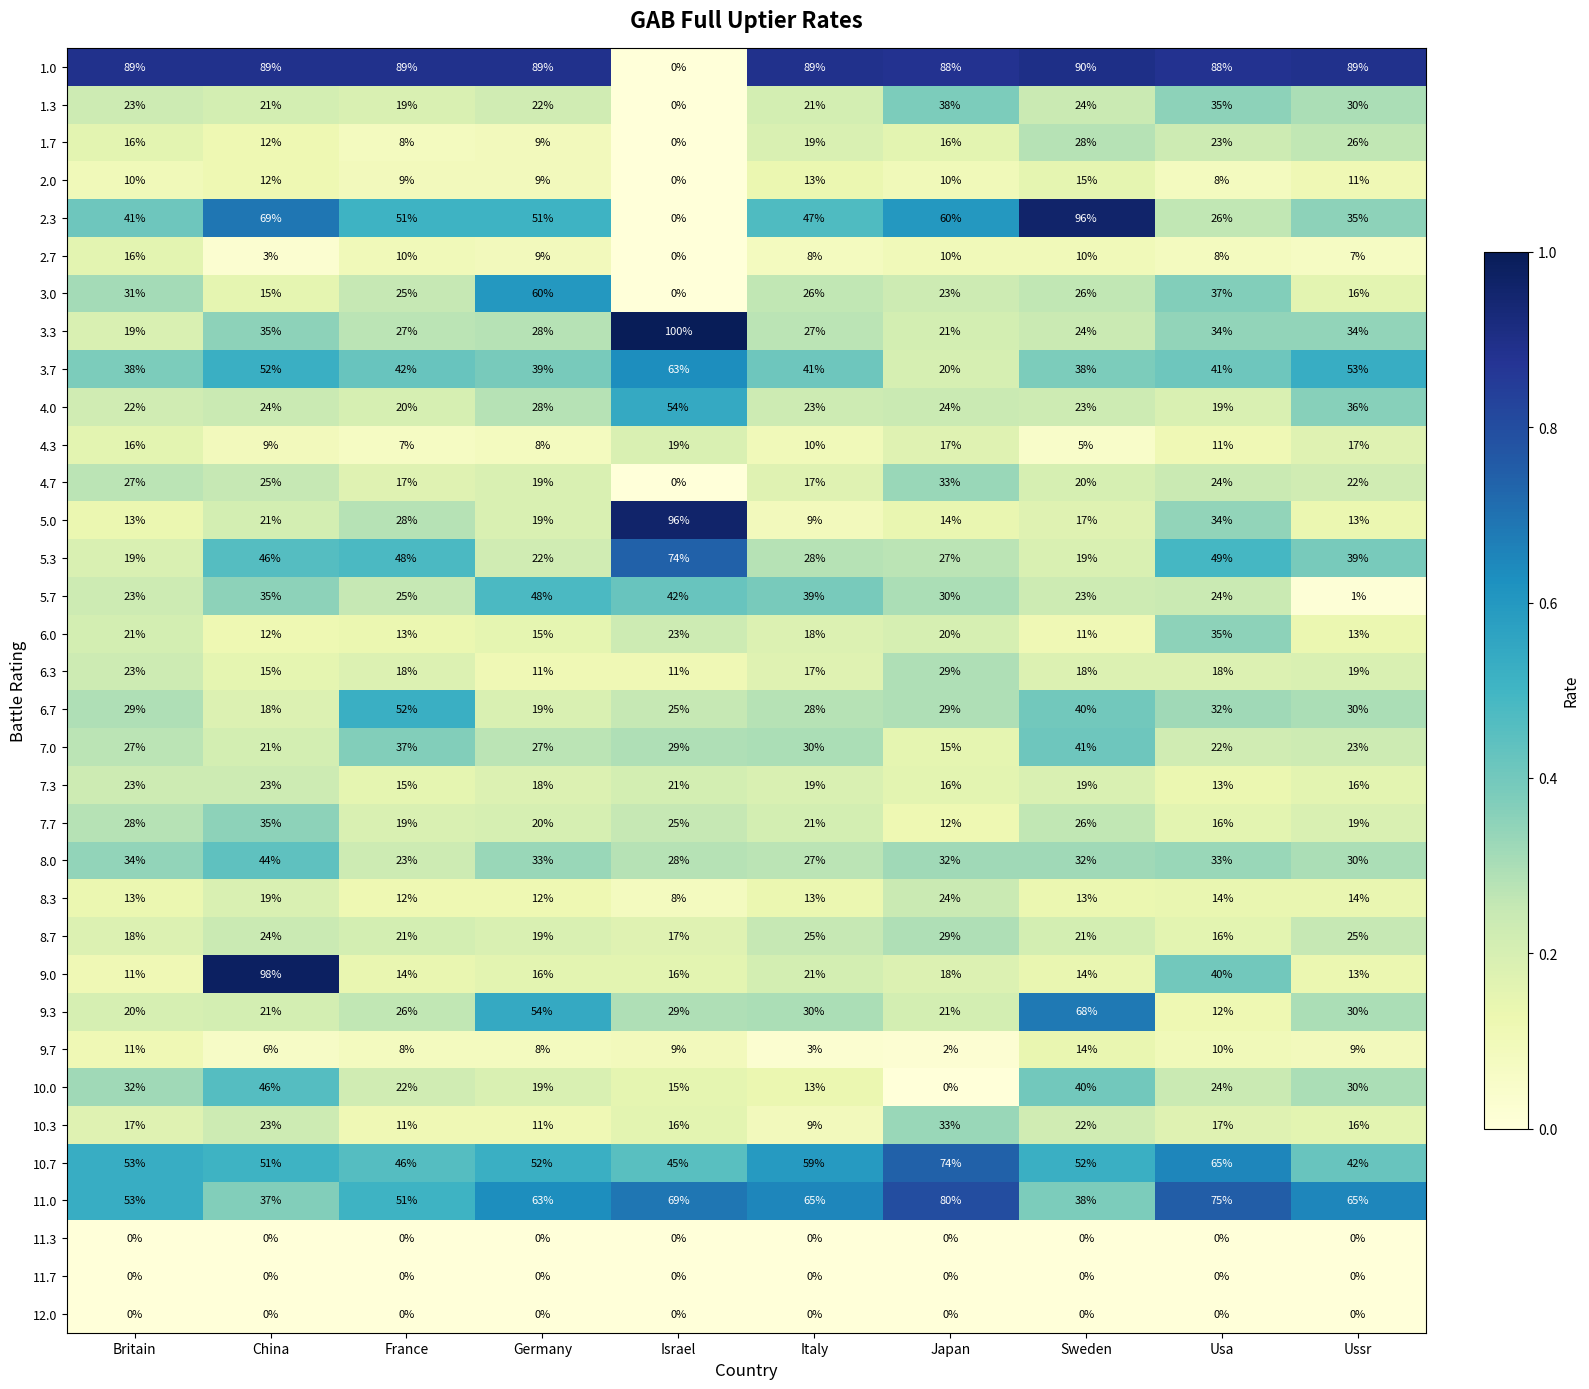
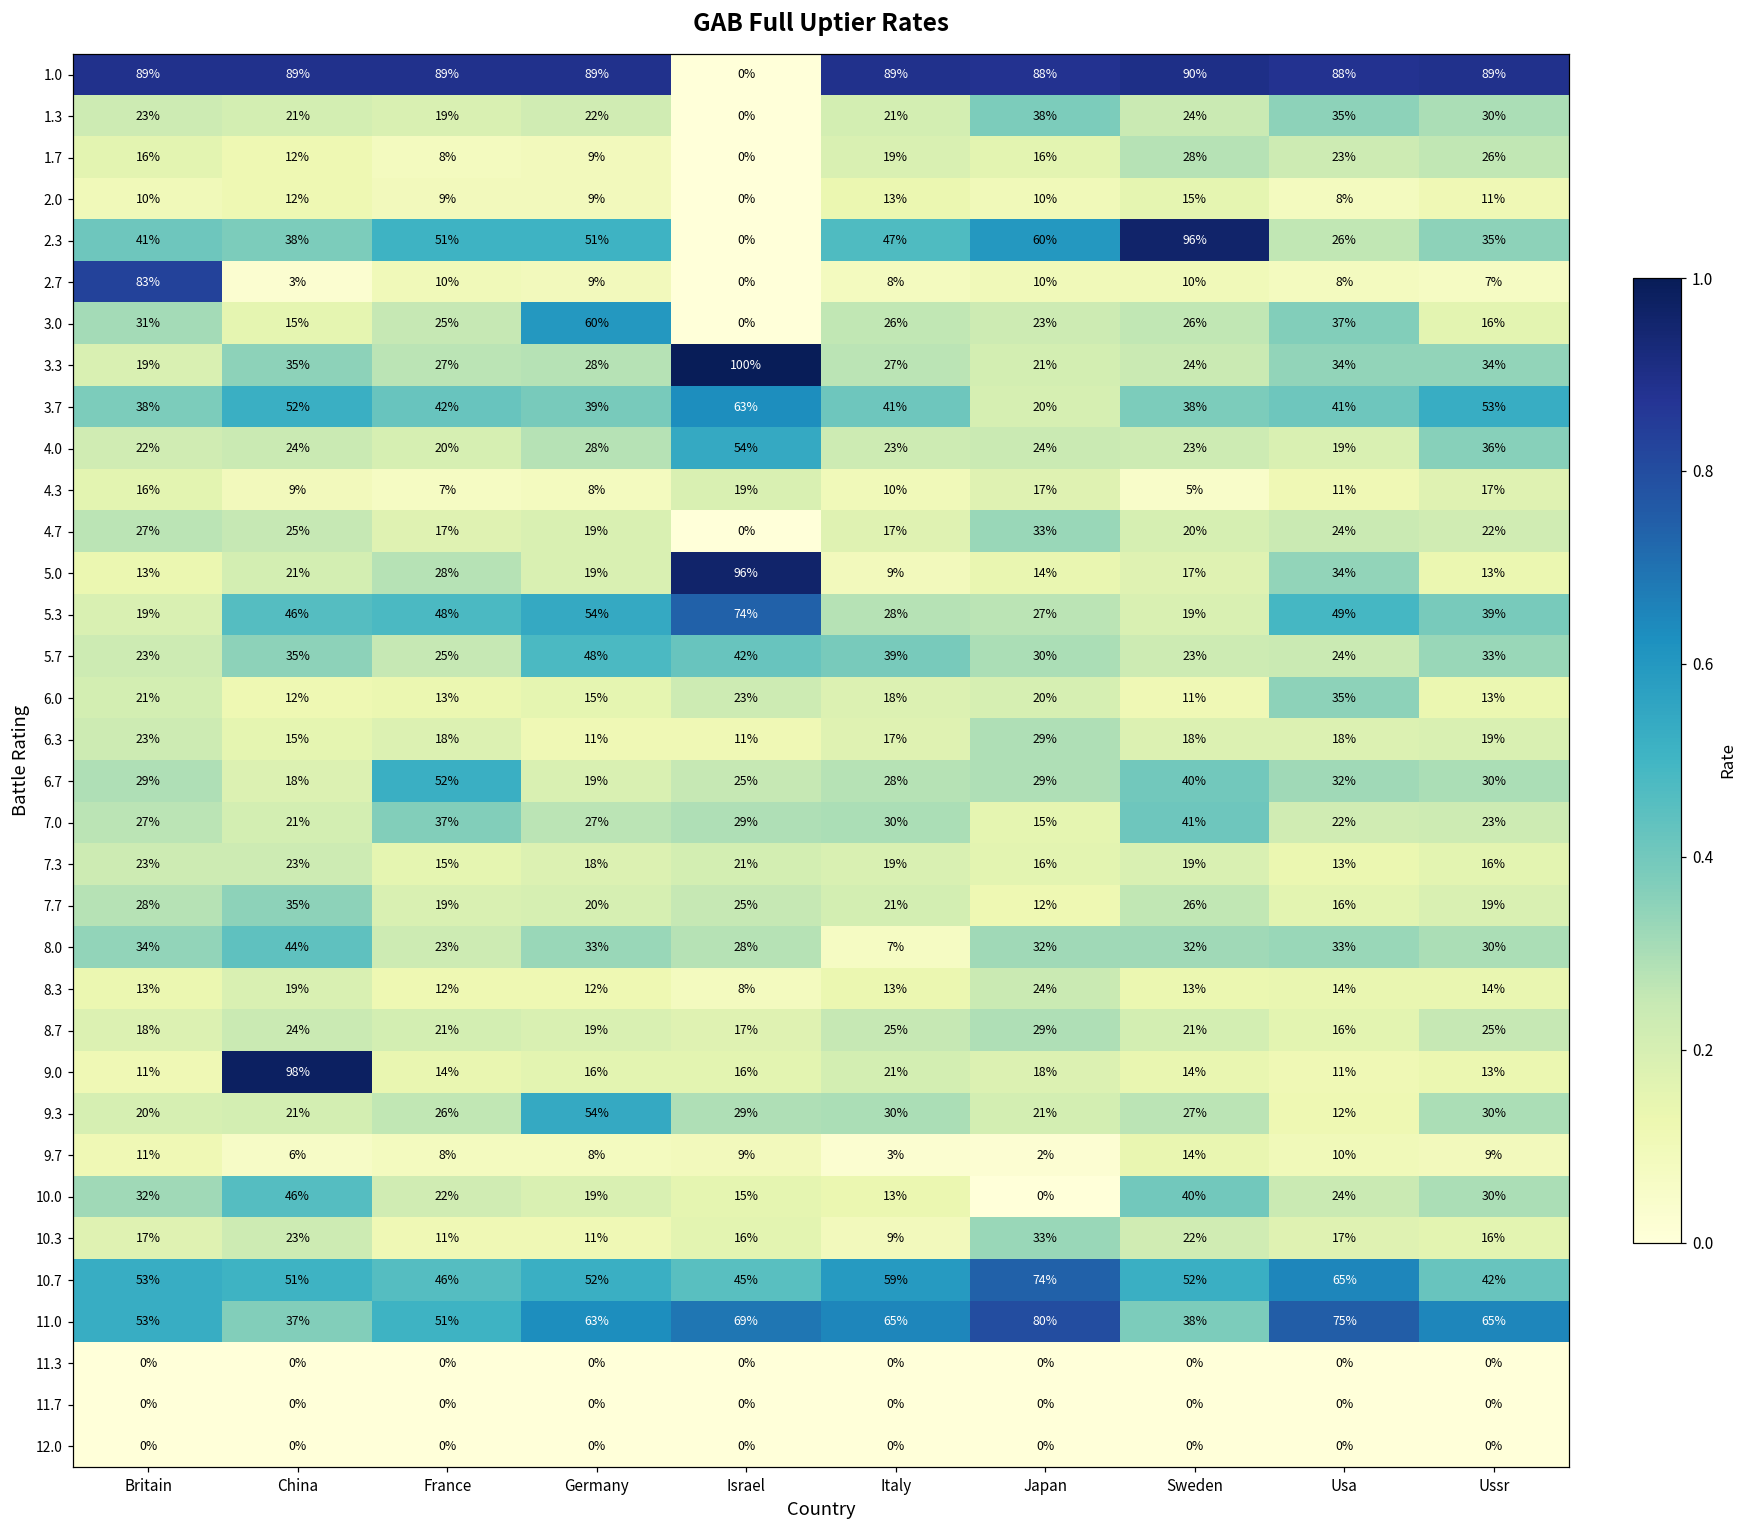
  {
    "2.3": {
      "Britain": "41%",
-     "China": "69%",
+     "China": "38%",
      "France": "51%",
      "Germany": "51%",
      "Israel": "0%",
      "Italy": "47%",
      "Japan": "60%",
      "Sweden": "96%",
      "Usa": "26%",
      "Ussr": "35%"
    },
    "2.7": {
-     "Britain": "16%",
+     "Britain": "83%",
      "China": "3%",
      "France": "10%",
      "Germany": "9%",
      "Israel": "0%",
      "Italy": "8%",
      "Japan": "10%",
      "Sweden": "10%",
      "Usa": "8%",
      "Ussr": "7%"
    },
    "5.3": {
      "Britain": "19%",
      "China": "46%",
      "France": "48%",
-     "Germany": "22%",
+     "Germany": "54%",
      "Israel": "74%",
      "Italy": "28%",
      "Japan": "27%",
      "Sweden": "19%",
      "Usa": "49%",
      "Ussr": "39%"
    },
    "5.7": {
      "Britain": "23%",
      "China": "35%",
      "France": "25%",
      "Germany": "48%",
      "Israel": "42%",
      "Italy": "39%",
      "Japan": "30%",
      "Sweden": "23%",
      "Usa": "24%",
-     "Ussr": "1%"
+     "Ussr": "33%"
    },
    "8.0": {
      "Britain": "34%",
      "China": "44%",
      "France": "23%",
      "Germany": "33%",
      "Israel": "28%",
-     "Italy": "27%",
+     "Italy": "7%",
      "Japan": "32%",
      "Sweden": "32%",
      "Usa": "33%",
      "Ussr": "30%"
    },
    "9.0": {
      "Britain": "11%",
      "China": "98%",
      "France": "14%",
      "Germany": "16%",
      "Israel": "16%",
      "Italy": "21%",
      "Japan": "18%",
      "Sweden": "14%",
-     "Usa": "40%",
+     "Usa": "11%",
      "Ussr": "13%"
    },
    "9.3": {
      "Britain": "20%",
      "China": "21%",
      "France": "26%",
      "Germany": "54%",
      "Israel": "29%",
      "Italy": "30%",
      "Japan": "21%",
-     "Sweden": "68%",
+     "Sweden": "27%",
      "Usa": "12%",
      "Ussr": "30%"
    }
  }
